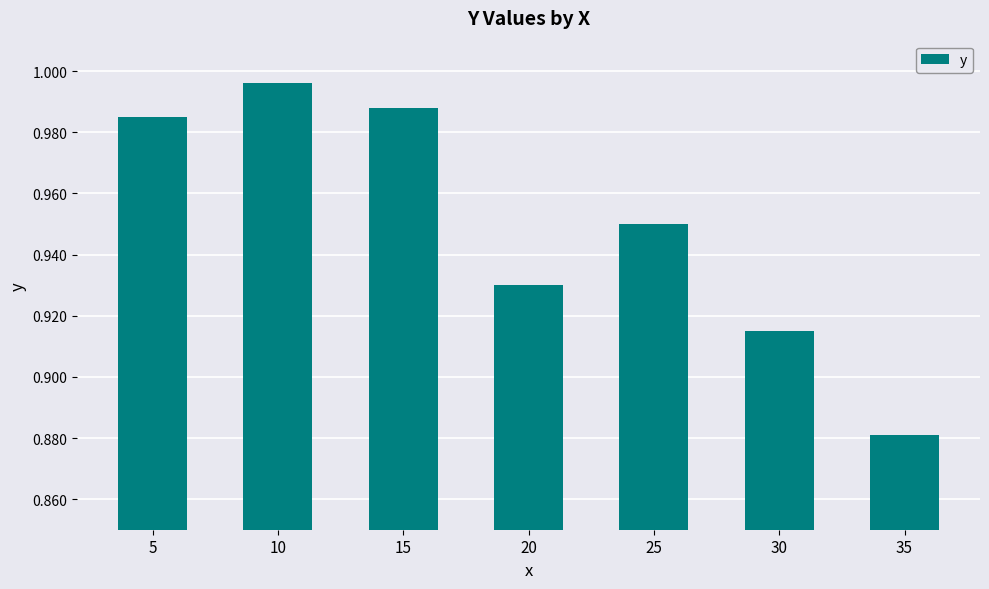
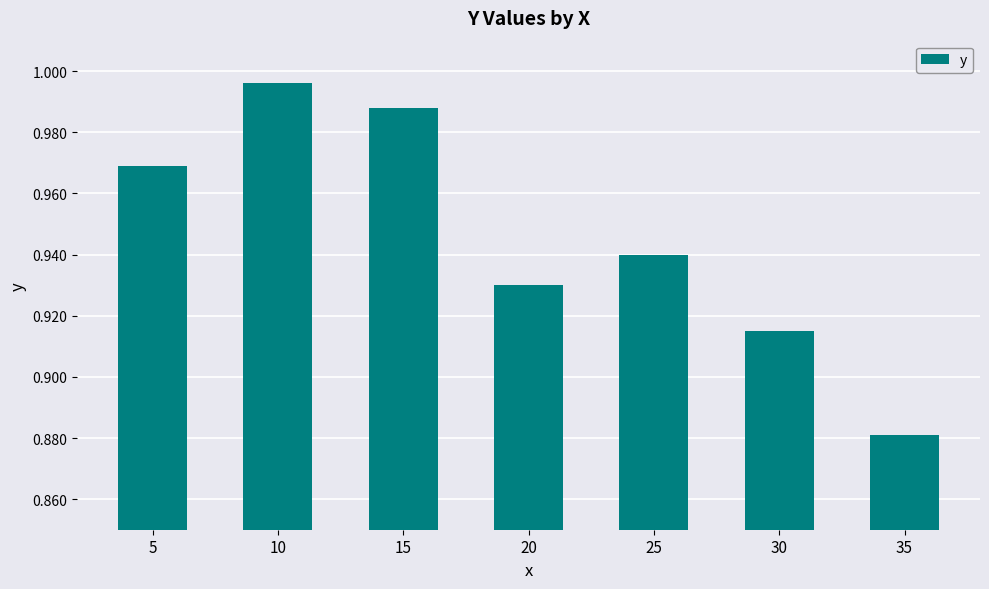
  {
-   "5": 0.985,
+   "5": 0.969,
    "10": 0.996,
    "15": 0.988,
    "20": 0.930,
-   "25": 0.95,
+   "25": 0.94,
    "30": 0.915,
    "35": 0.881
  }
